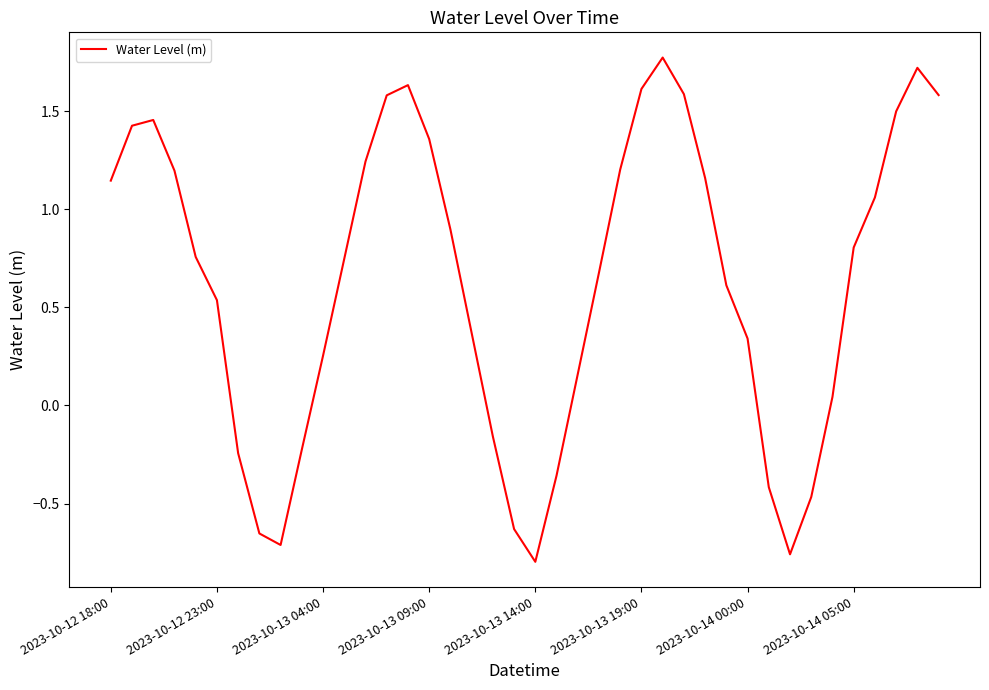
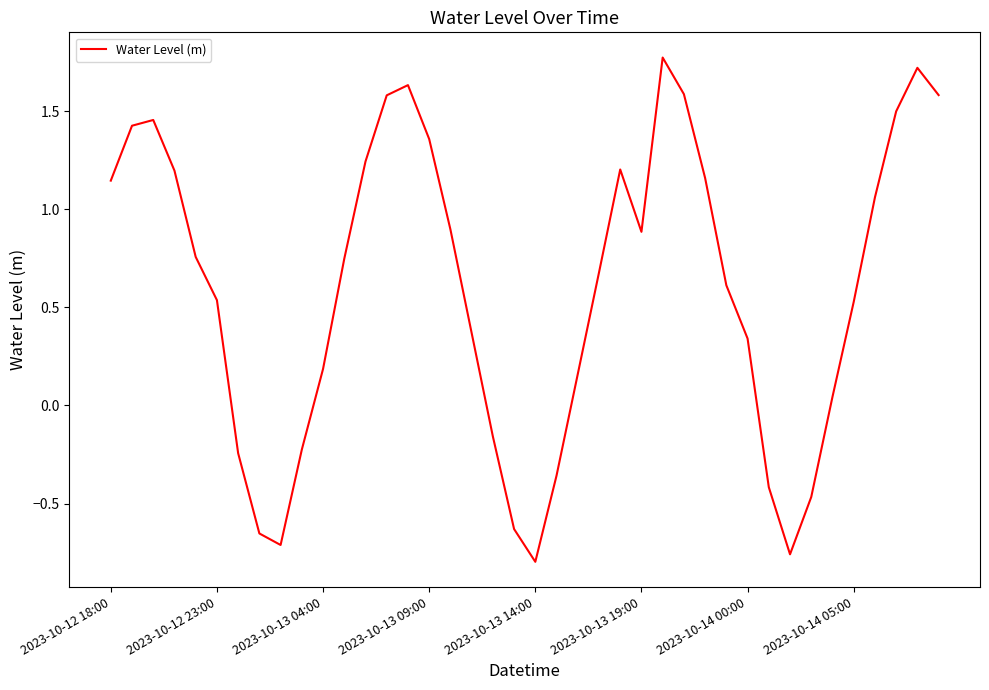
  {
    "2023-10-12 18:00": 1.15,
    "2023-10-12 23:00": 0.54,
-   "2023-10-13 04:00": 0.25,
+   "2023-10-13 04:00": 0.19,
    "2023-10-13 09:00": 1.36,
    "2023-10-13 14:00": -0.80,
-   "2023-10-13 19:00": 1.61,
+   "2023-10-13 19:00": 0.88,
    "2023-10-14 00:00": 0.34,
-   "2023-10-14 05:00": 0.80
+   "2023-10-14 05:00": 0.53
  }
